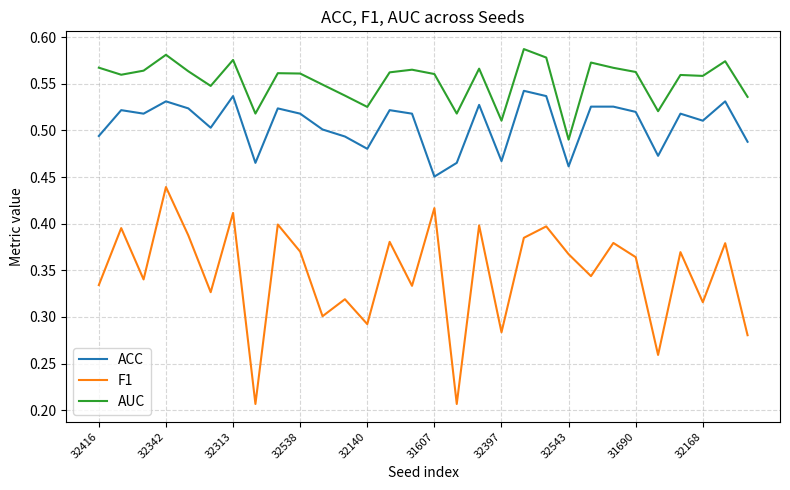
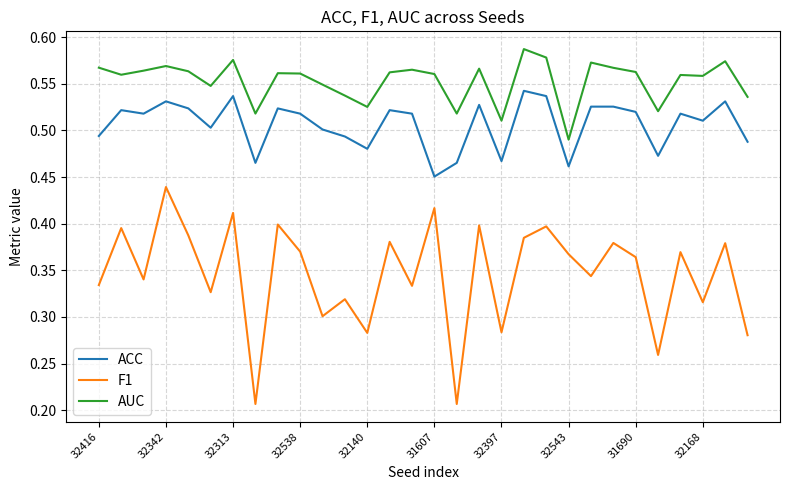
  {
    "ACC": {
      "32416": 0.49,
      "32342": 0.53,
      "32313": 0.54,
      "32538": 0.52,
      "32140": 0.48,
      "31607": 0.45,
      "32397": 0.47,
      "32543": 0.46,
      "31690": 0.52,
      "32168": 0.51
    },
    "F1": {
      "32416": 0.33,
      "32342": 0.44,
      "32313": 0.41,
      "32538": 0.37,
-     "32140": 0.29,
+     "32140": 0.28,
      "31607": 0.42,
      "32397": 0.28,
      "32543": 0.37,
      "31690": 0.36,
      "32168": 0.32
    },
    "AUC": {
      "32416": 0.57,
-     "32342": 0.58,
+     "32342": 0.57,
      "32313": 0.58,
      "32538": 0.56,
      "32140": 0.53,
      "31607": 0.56,
      "32397": 0.51,
      "32543": 0.49,
      "31690": 0.56,
      "32168": 0.56
    }
  }
